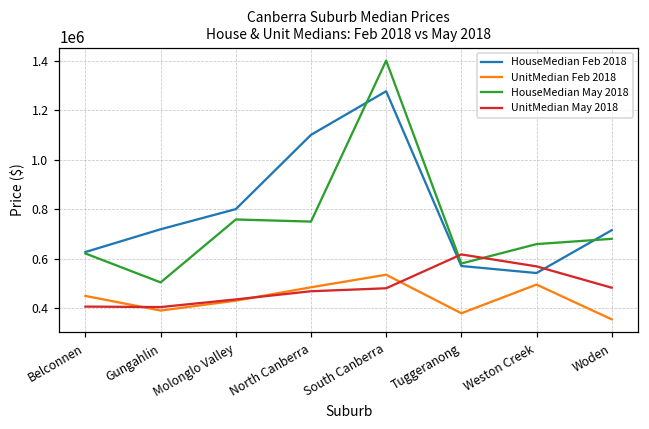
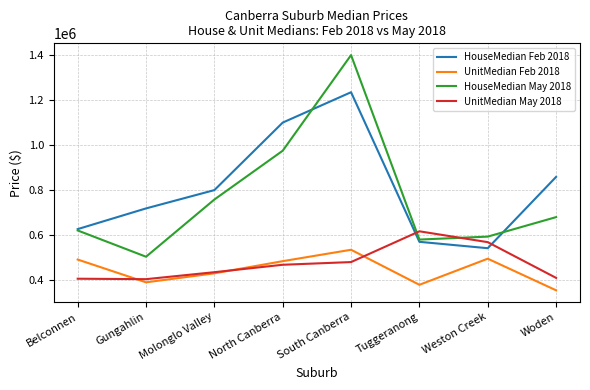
  {
    "HouseMedian Feb 2018": {
      "Gungahlin": 720000,
      "Molonglo Valley": 800000,
      "North Canberra": 1100000,
-     "South Canberra": 1280000,
+     "South Canberra": 1240000,
      "Weston Creek": 540000,
-     "Woden": 710000
+     "Woden": 860000
    },
    "UnitMedian Feb 2018": {
-     "Belconnen": 450000,
+     "Belconnen": 490000,
      "Gungahlin": 390000,
      "North Canberra": 480000,
      "South Canberra": 530000,
      "Tuggeranong": 380000,
      "Weston Creek": 500000,
      "Woden": 350000
    },
    "HouseMedian May 2018": {
      "Gungahlin": 500000,
      "Molonglo Valley": 760000,
-     "North Canberra": 750000,
+     "North Canberra": 980000,
      "South Canberra": 1400000,
-     "Weston Creek": 660000,
+     "Weston Creek": 590000,
      "Woden": 680000
    },
    "UnitMedian May 2018": {
      "Belconnen": 410000,
      "Gungahlin": 400000,
      "North Canberra": 470000,
      "South Canberra": 480000,
      "Tuggeranong": 620000,
      "Weston Creek": 570000,
-     "Woden": 480000
+     "Woden": 410000
    }
  }
